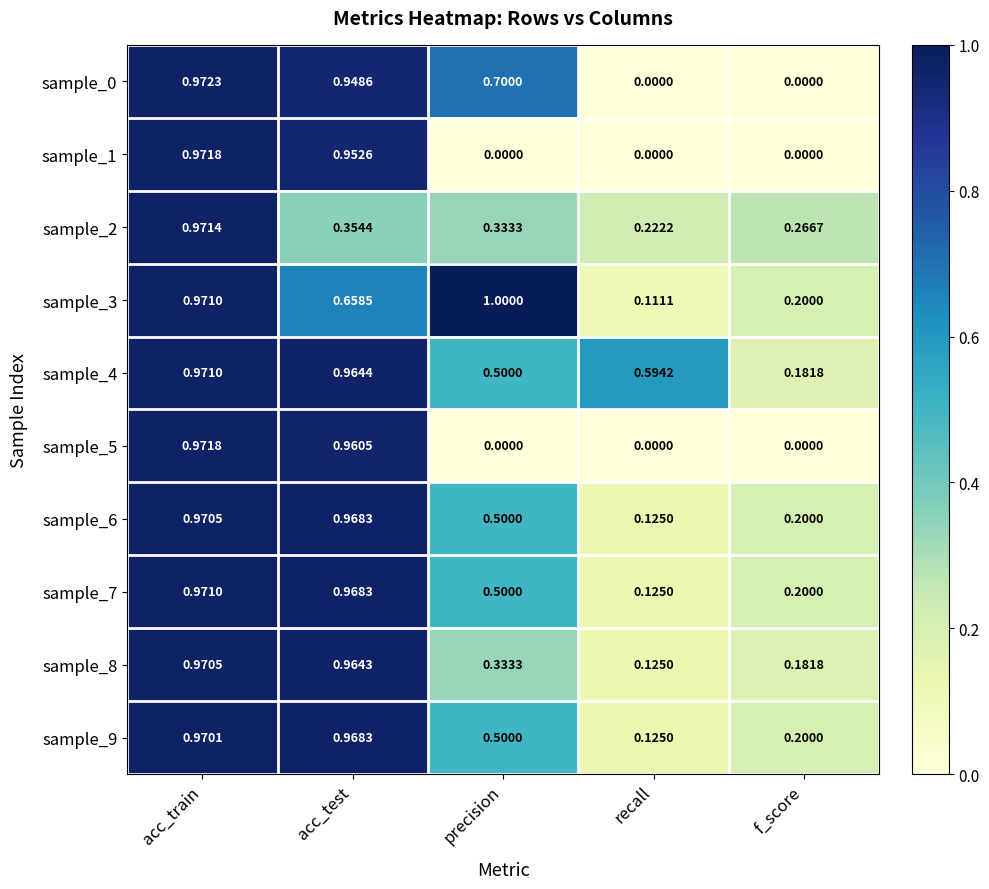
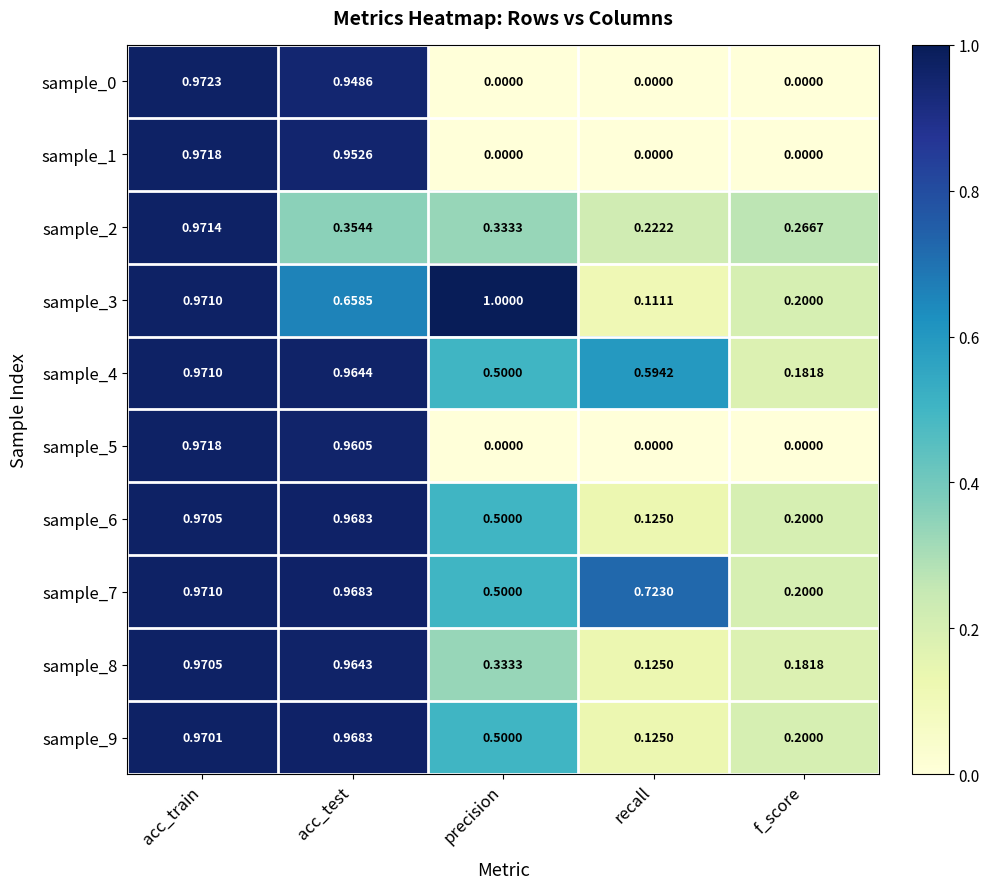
  {
    "sample_0": {
      "acc_train": 0.9723,
      "acc_test": 0.9486,
-     "precision": 0.7000,
+     "precision": 0.0000,
      "recall": 0.0000,
      "f_score": 0.0000
    },
    "sample_1": {
      "acc_train": 0.9718,
      "acc_test": 0.9526,
      "precision": 0.0000,
      "recall": 0.0000,
      "f_score": 0.0000
    },
    "sample_2": {
      "acc_train": 0.9714,
      "acc_test": 0.3544,
      "precision": 0.3333,
      "recall": 0.2222,
      "f_score": 0.2667
    },
    "sample_3": {
      "acc_train": 0.9710,
      "acc_test": 0.6585,
      "precision": 1.0000,
      "recall": 0.1111,
      "f_score": 0.2000
    },
    "sample_4": {
      "acc_train": 0.9710,
      "acc_test": 0.9644,
      "precision": 0.5000,
      "recall": 0.5942,
      "f_score": 0.1818
    },
    "sample_5": {
      "acc_train": 0.9718,
      "acc_test": 0.9605,
      "precision": 0.0000,
      "recall": 0.0000,
      "f_score": 0.0000
    },
    "sample_6": {
      "acc_train": 0.9705,
      "acc_test": 0.9683,
      "precision": 0.5000,
      "recall": 0.1250,
      "f_score": 0.2000
    },
    "sample_7": {
      "acc_train": 0.9710,
      "acc_test": 0.9683,
      "precision": 0.5000,
-     "recall": 0.1250,
+     "recall": 0.7230,
      "f_score": 0.2000
    },
    "sample_8": {
      "acc_train": 0.9705,
      "acc_test": 0.9643,
      "precision": 0.3333,
      "recall": 0.1250,
      "f_score": 0.1818
    },
    "sample_9": {
      "acc_train": 0.9701,
      "acc_test": 0.9683,
      "precision": 0.5000,
      "recall": 0.1250,
      "f_score": 0.2000
    }
  }
